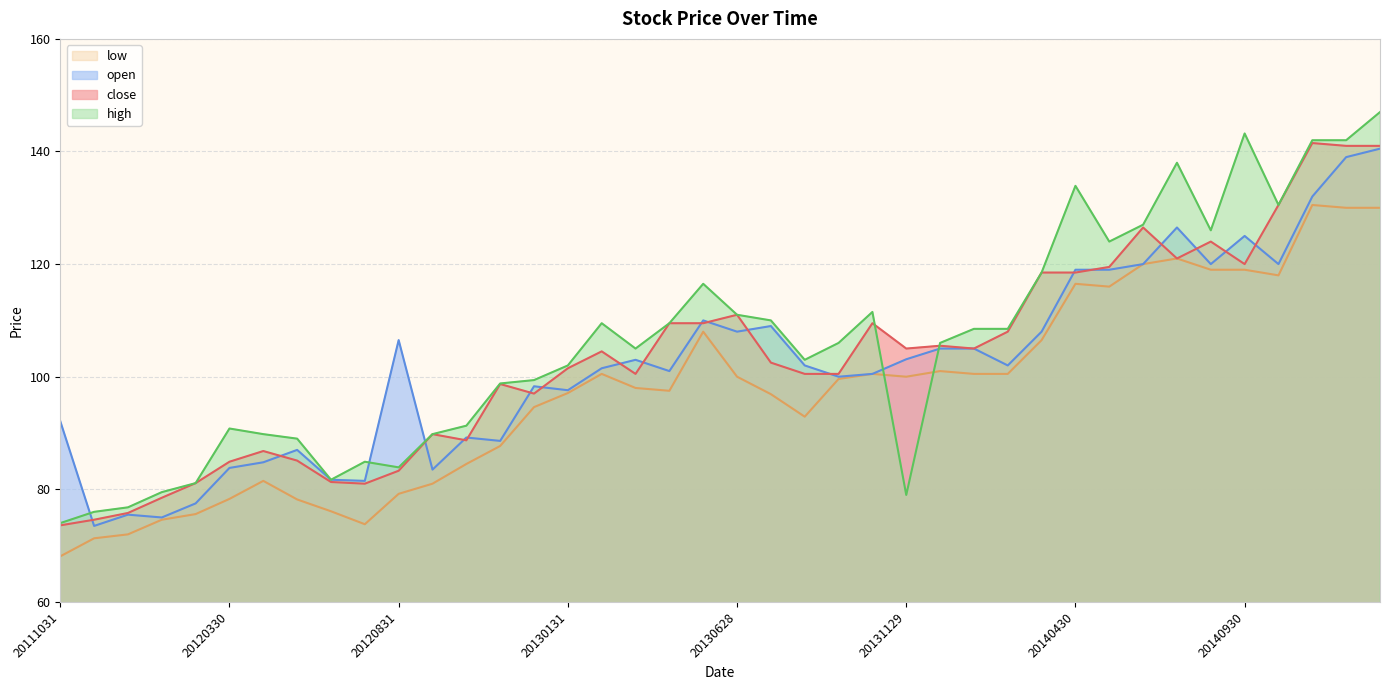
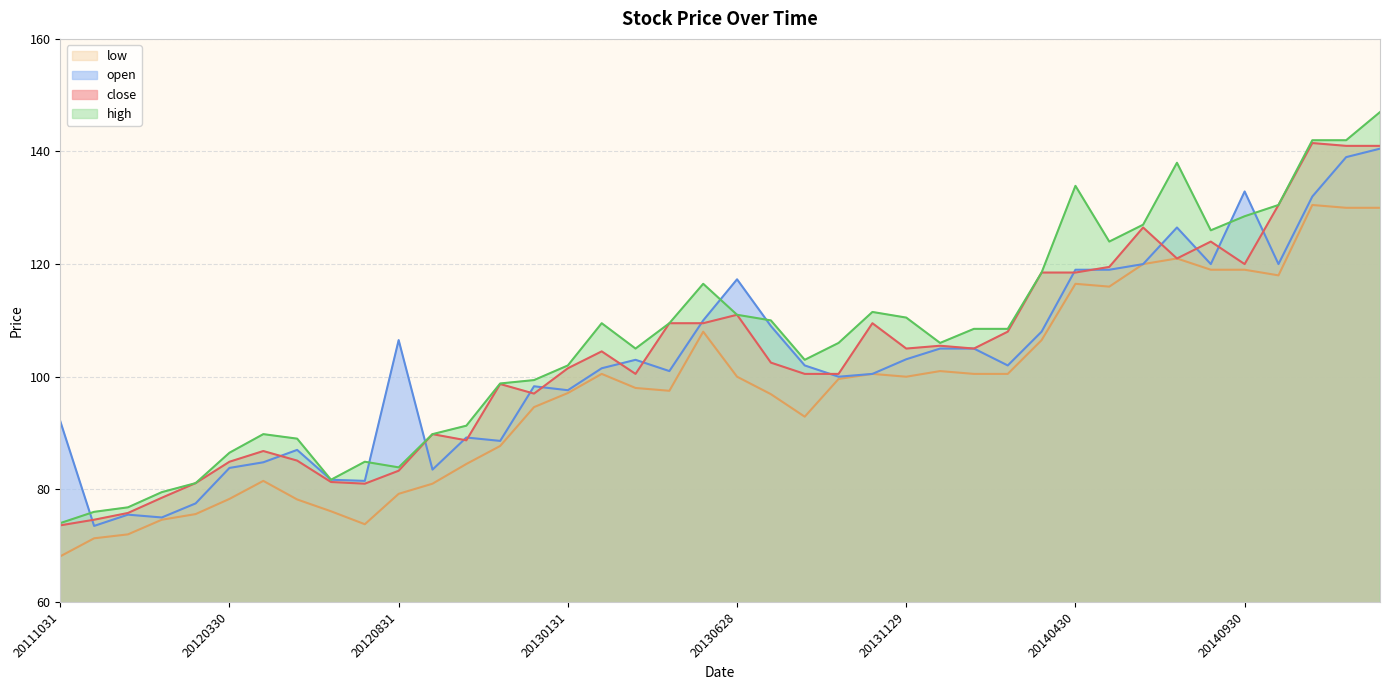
  {
    "open": {
      "20111031": 92,
      "20120330": 84,
      "20120831": 107,
      "20130131": 98,
-     "20130628": 108,
+     "20130628": 117,
      "20131129": 103,
      "20140430": 119,
-     "20140930": 125
+     "20140930": 133
    },
    "high": {
-     "20120330": 91,
+     "20120330": 87,
      "20120831": 84,
      "20130131": 102,
-     "20131129": 79,
+     "20131129": 111,
      "20140430": 134,
-     "20140930": 143
+     "20140930": 129
    }
  }
